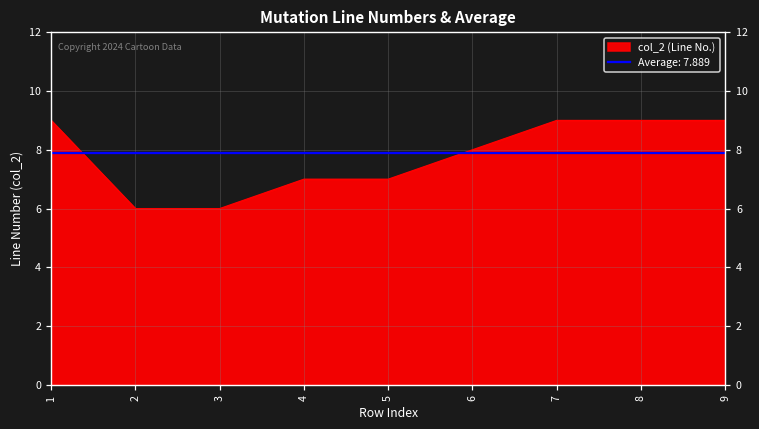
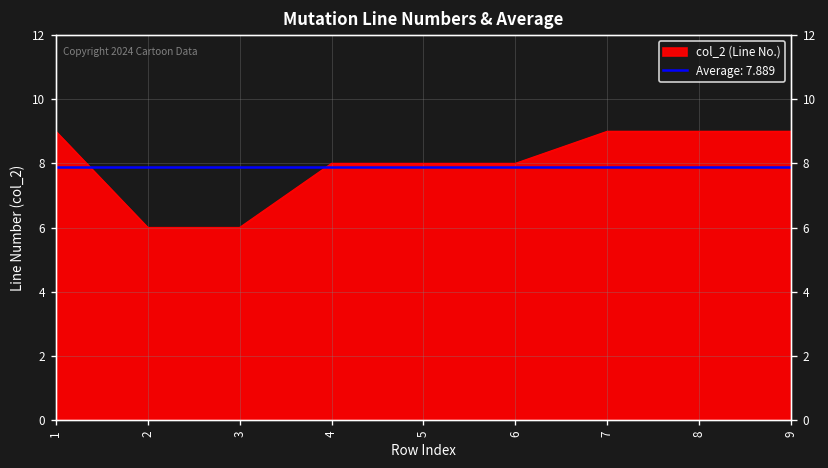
  {
    "1": 9,
    "2": 6,
    "3": 6,
-   "4": 7,
-   "5": 7,
+   "4": 8,
+   "5": 8,
    "6": 8,
    "7": 9,
    "8": 9,
    "9": 9
  }
